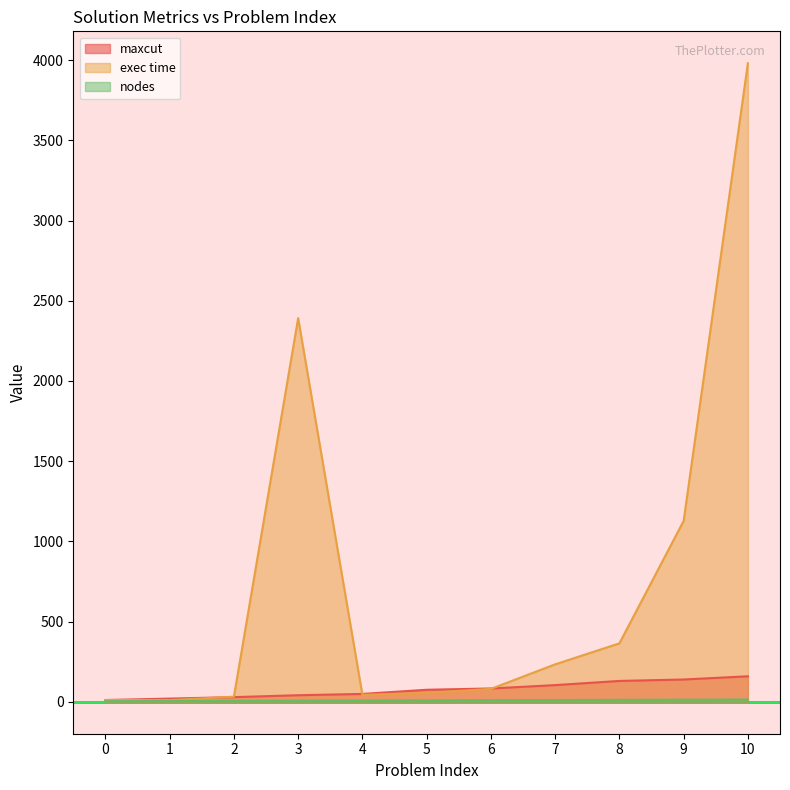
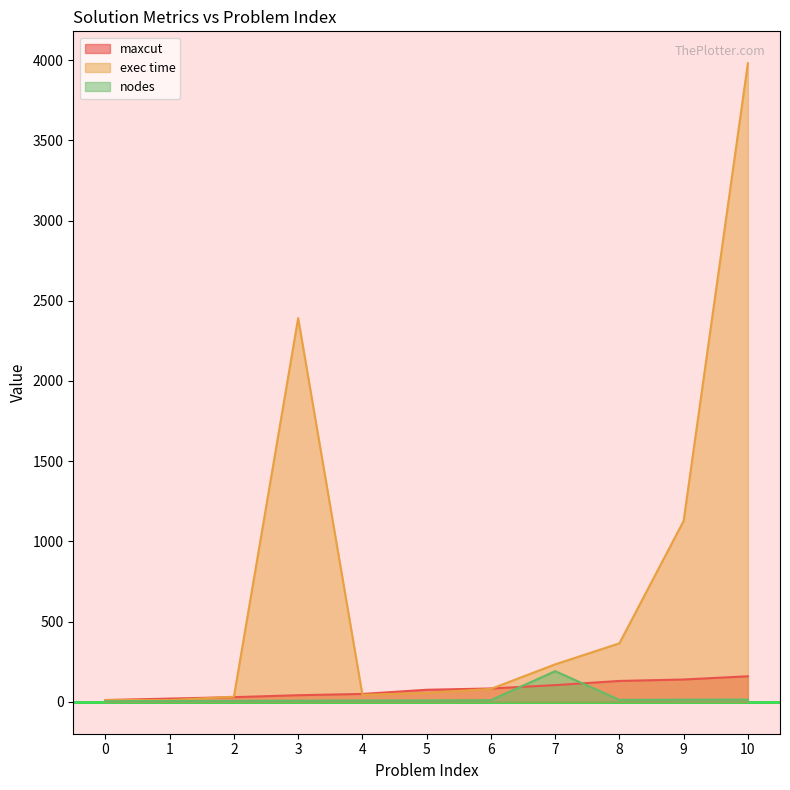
  {
    "maxcut": {
      "3": 40,
      "5": 80,
      "7": 100,
      "8": 130,
      "9": 140,
      "10": 160
    },
    "exec time": {
      "3": 2390,
      "5": 60,
      "7": 230,
      "8": 360,
      "9": 1130,
      "10": 3980
    },
    "nodes": {
      "2": 10,
      "3": 10,
      "4": 10,
      "5": 10,
      "6": 10,
-     "7": 10,
+     "7": 190,
      "8": 10,
      "9": 10,
      "10": 10
    }
  }
